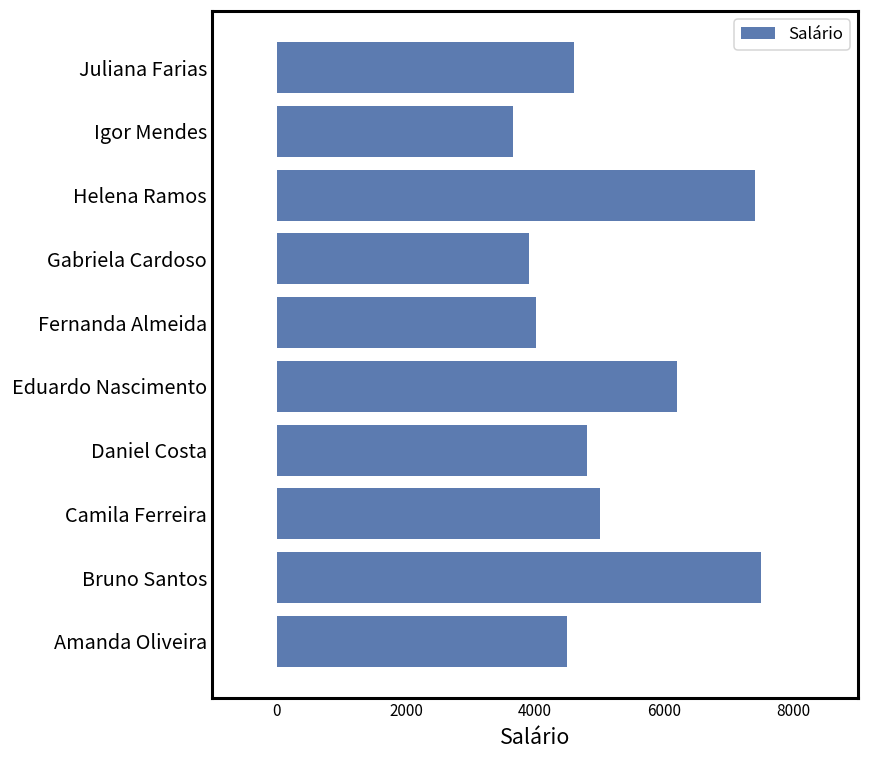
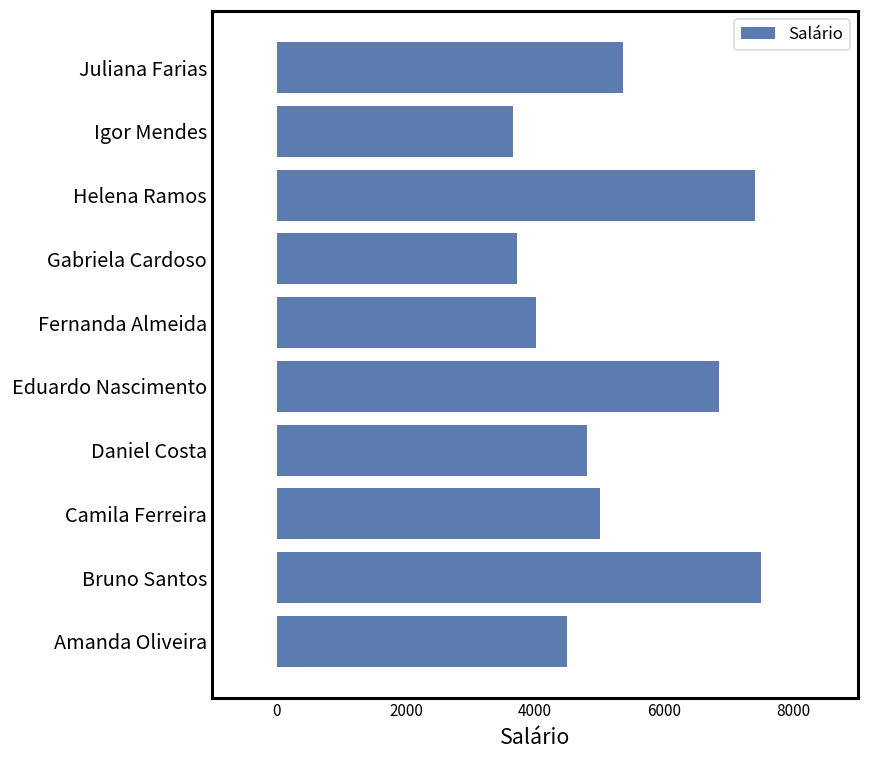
  {
-   "Juliana Farias": 4600,
+   "Juliana Farias": 5400,
    "Igor Mendes": 3700,
    "Helena Ramos": 7400,
-   "Gabriela Cardoso": 3900,
+   "Gabriela Cardoso": 3700,
    "Fernanda Almeida": 4000,
-   "Eduardo Nascimento": 6200,
+   "Eduardo Nascimento": 6900,
    "Daniel Costa": 4800,
    "Camila Ferreira": 5000,
    "Bruno Santos": 7500,
    "Amanda Oliveira": 4500
  }
